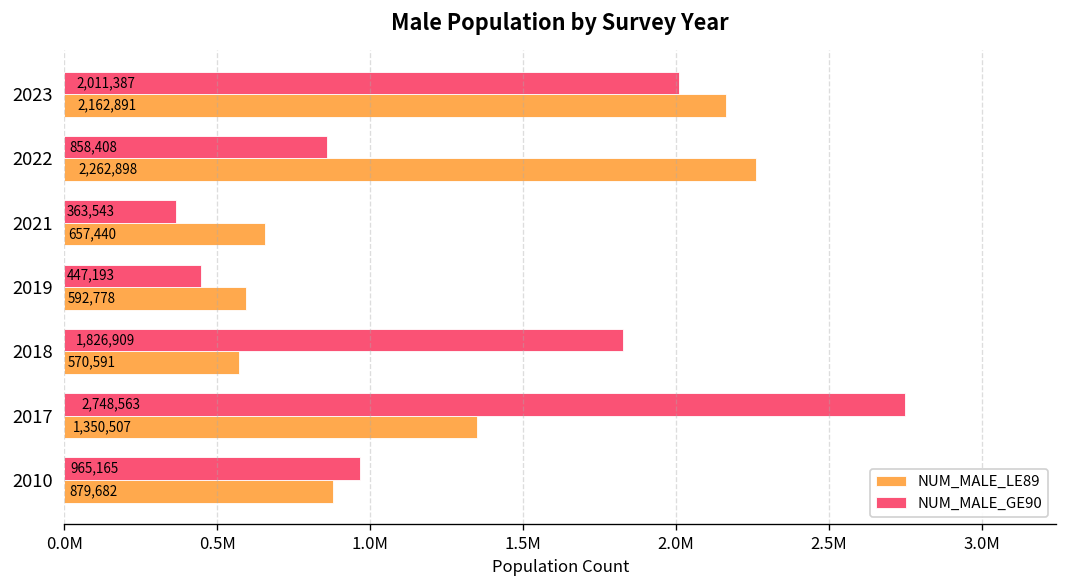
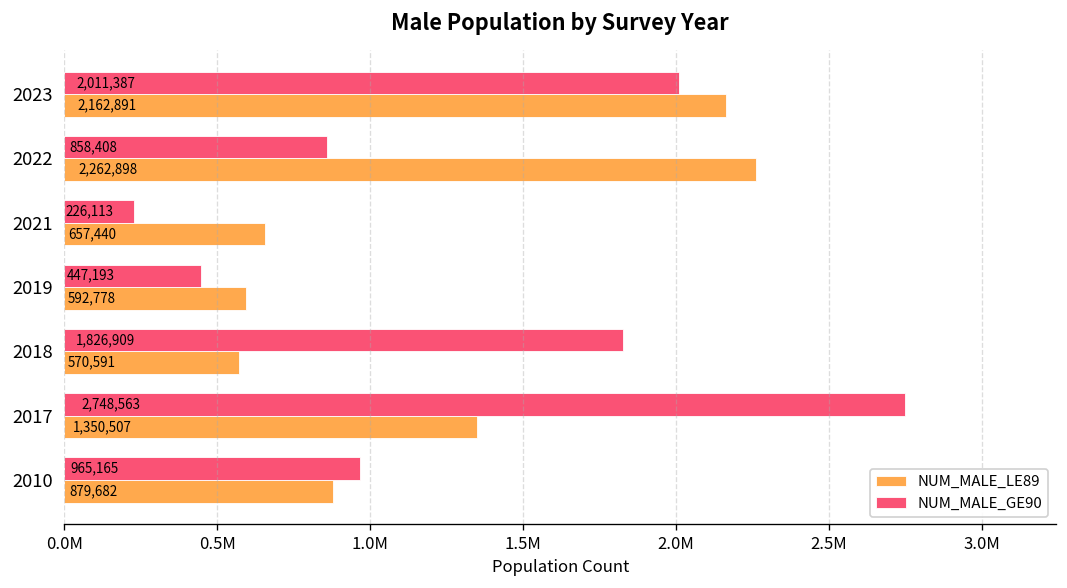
  {
    "NUM_MALE_LE89": {
      "2023": "2,162,891",
      "2022": "2,262,898",
      "2021": "657,440",
      "2019": "592,778",
      "2018": "570,591",
      "2017": "1,350,507",
      "2010": "879,682"
    },
    "NUM_MALE_GE90": {
      "2023": "2,011,387",
      "2022": "858,408",
-     "2021": "363,543",
+     "2021": "226,113",
      "2019": "447,193",
      "2018": "1,826,909",
      "2017": "2,748,563",
      "2010": "965,165"
    }
  }
